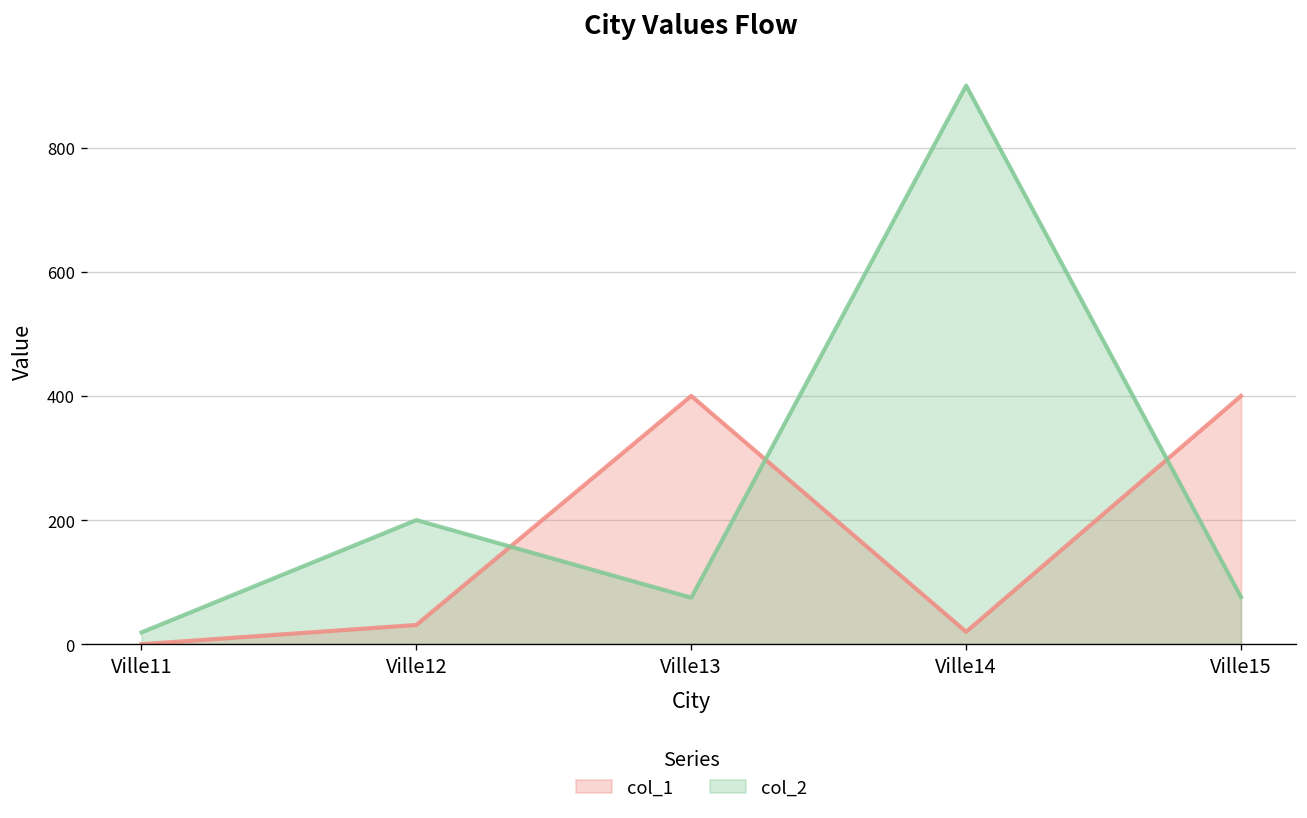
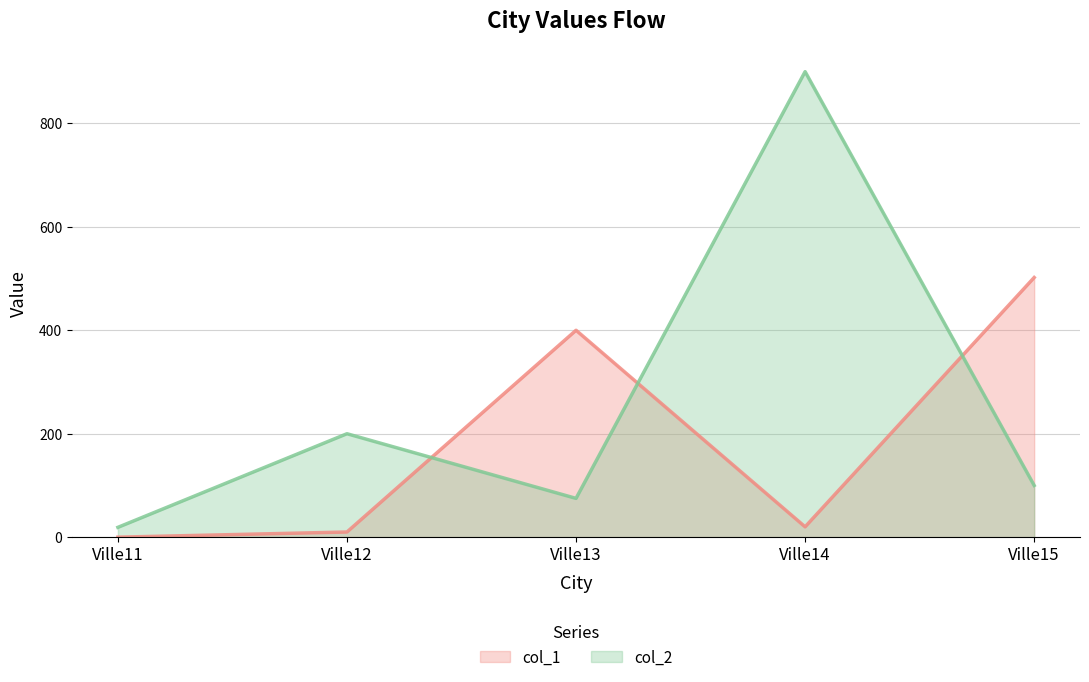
  {
    "col_1": {
      "Ville11": 0,
-     "Ville12": 30,
+     "Ville12": 10,
      "Ville13": 400,
      "Ville14": 20,
-     "Ville15": 400
+     "Ville15": 500
    },
    "col_2": {
      "Ville11": 20,
      "Ville12": 200,
      "Ville13": 80,
      "Ville14": 900,
-     "Ville15": 80
+     "Ville15": 100
    }
  }
